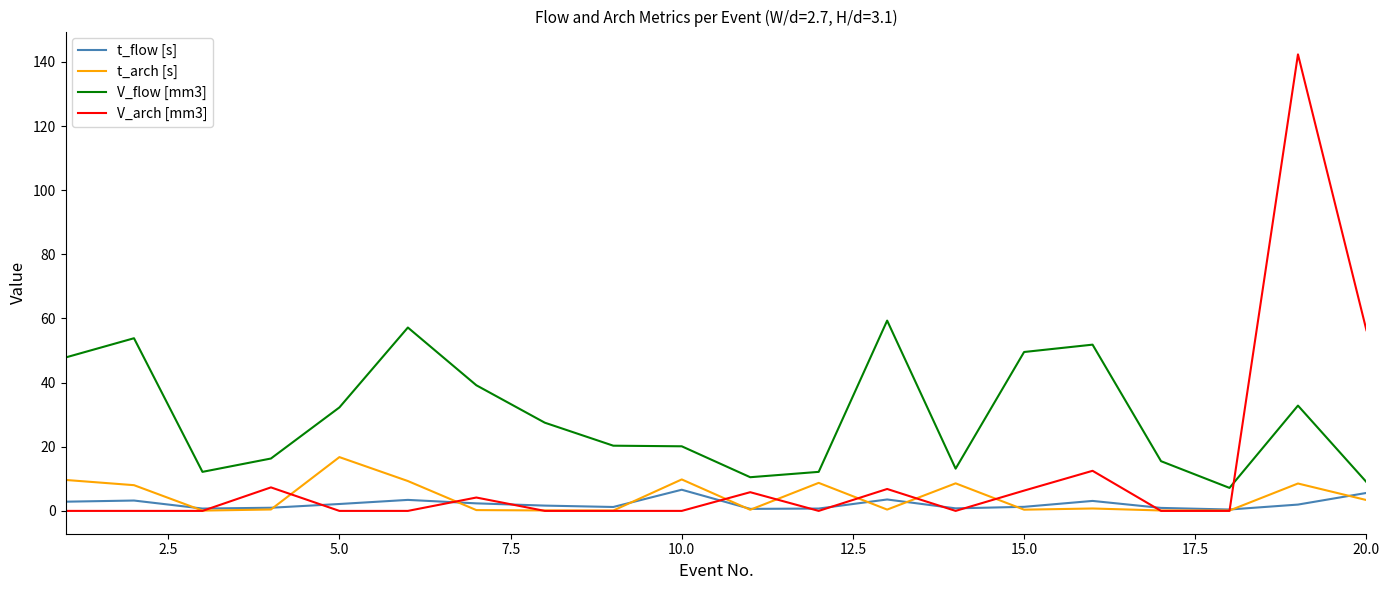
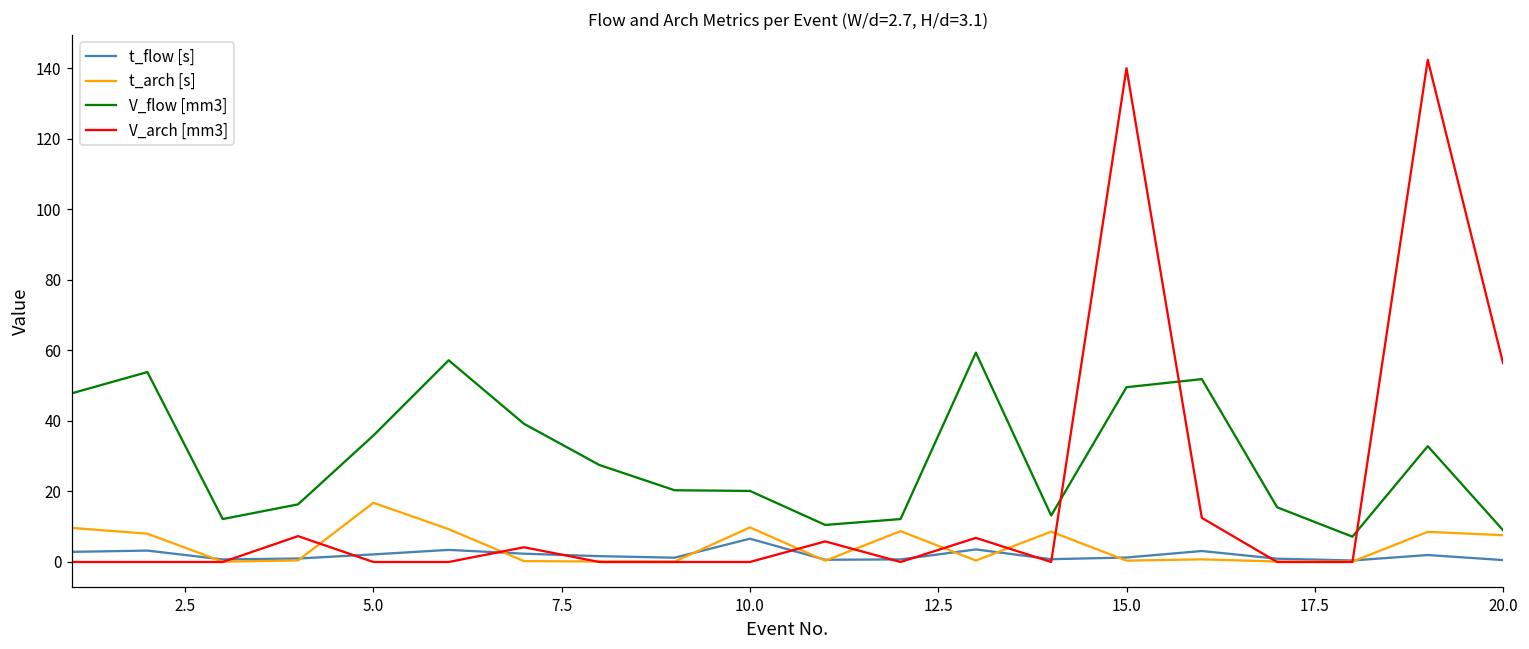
  {
    "t_flow [s]": {
      "5.0": 2,
      "10.0": 7,
      "15.0": 1,
-     "20.0": 6
+     "20.0": 1
    },
    "t_arch [s]": {
      "5.0": 17,
      "10.0": 10,
      "15.0": 0,
-     "20.0": 3
+     "20.0": 8
    },
    "V_flow [mm3]": {
-     "5.0": 32,
+     "5.0": 36,
      "10.0": 20,
      "15.0": 50,
      "20.0": 9
    },
    "V_arch [mm3]": {
      "5.0": 0,
      "10.0": 0,
-     "15.0": 6,
+     "15.0": 140,
      "20.0": 56
    }
  }
